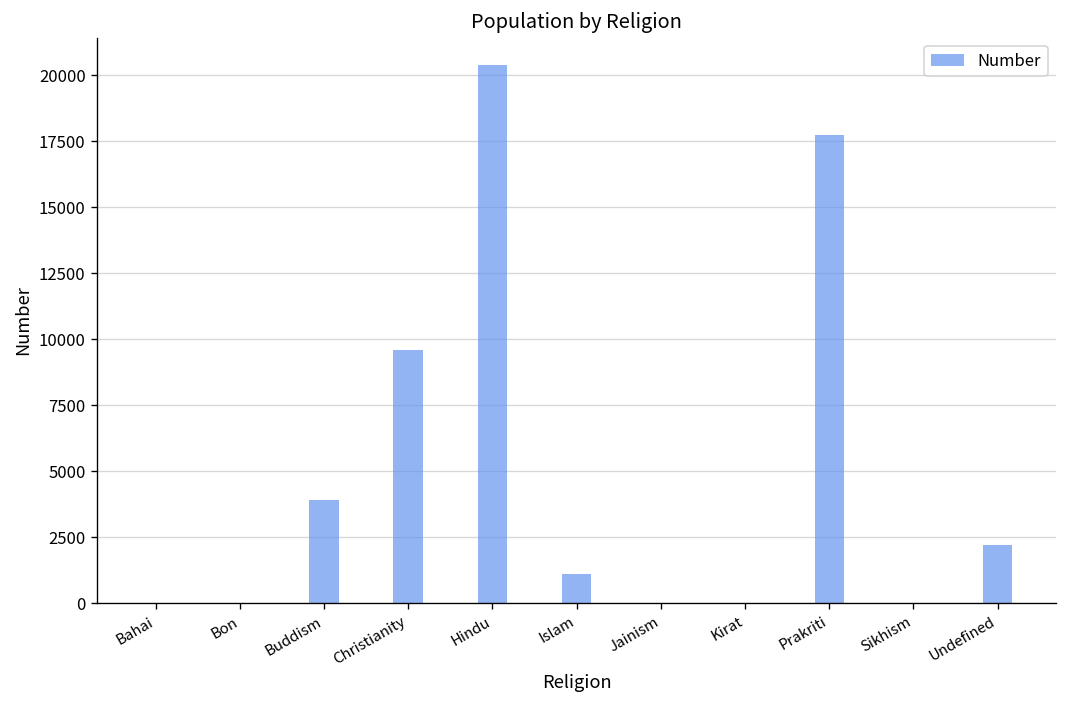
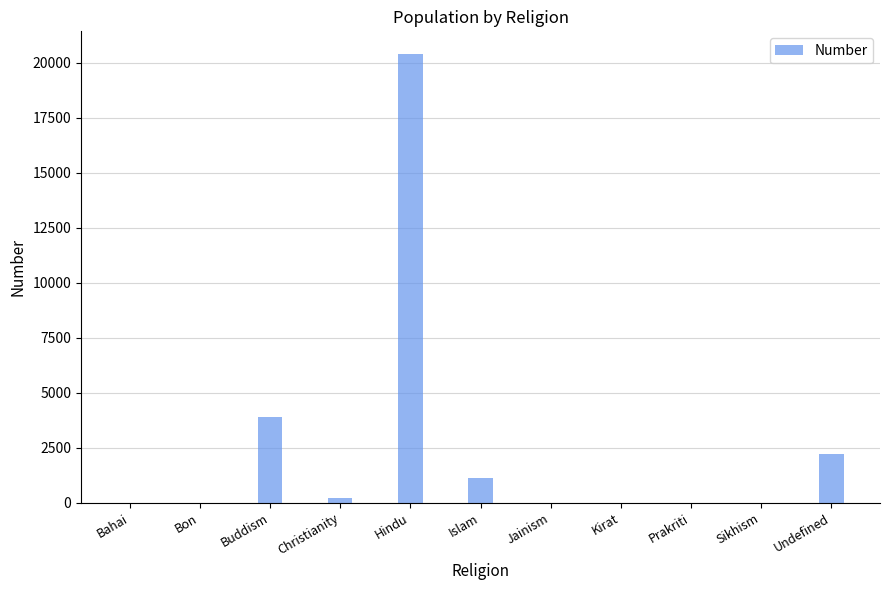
  {
    "Bahai": 0,
    "Bon": 0,
    "Buddism": 3900,
-   "Christianity": 9600,
+   "Christianity": 200,
    "Hindu": 20400,
    "Islam": 1100,
    "Jainism": 0,
    "Kirat": 0,
-   "Prakriti": 17700,
+   "Prakriti": 0,
    "Sikhism": 0,
    "Undefined": 2200
  }
